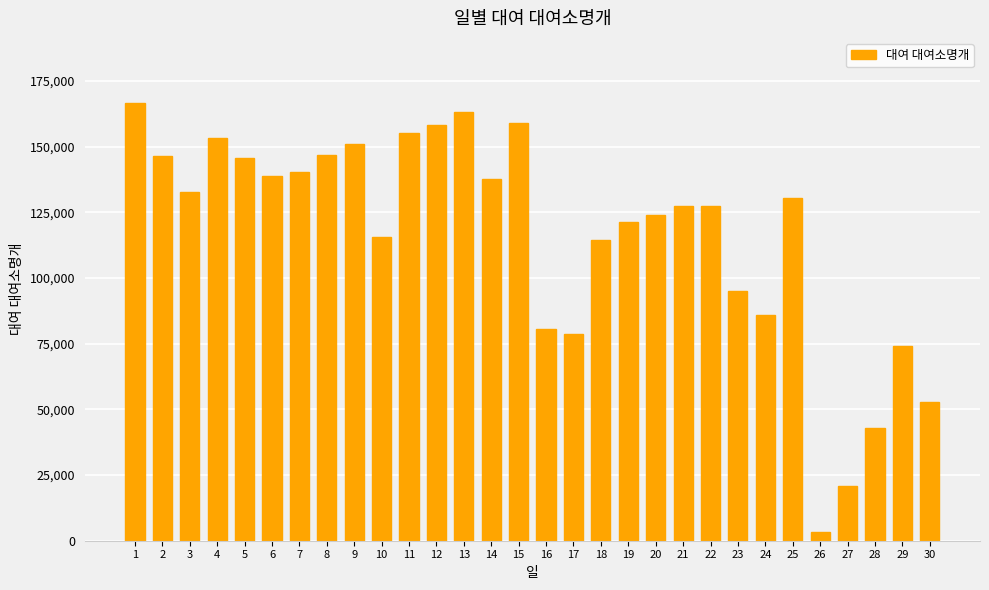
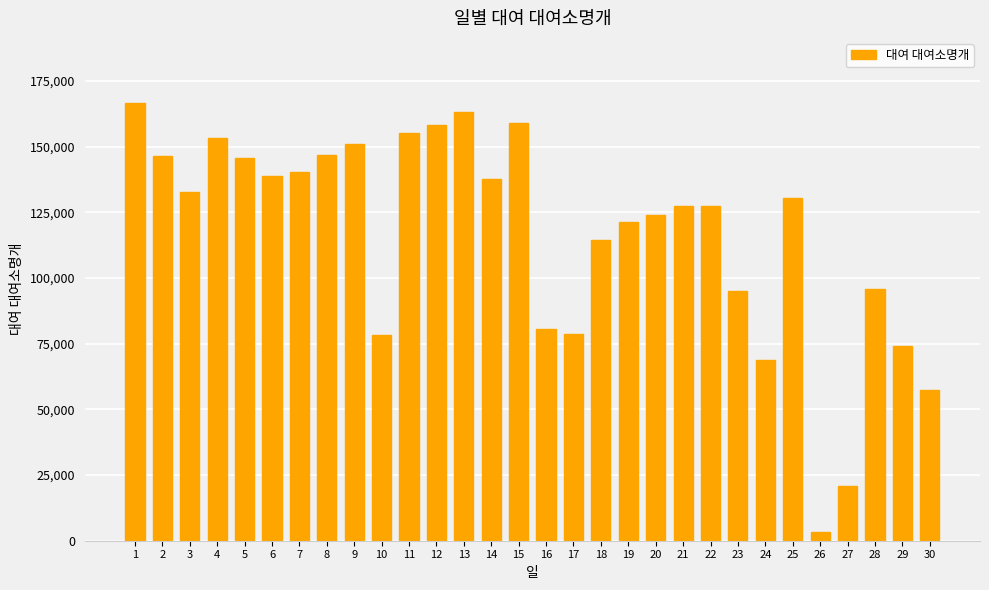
  {
    "1": "166,000",
    "2": "146,000",
    "3": "133,000",
    "4": "153,000",
    "5": "146,000",
    "6": "139,000",
    "7": "140,000",
    "8": "147,000",
    "9": "151,000",
-   "10": "116,000",
+   "10": "78,000",
    "11": "155,000",
    "12": "158,000",
    "13": "163,000",
    "14": "137,000",
    "15": "159,000",
    "16": "80,000",
    "17": "79,000",
    "18": "114,000",
    "19": "121,000",
    "20": "124,000",
    "21": "127,000",
    "22": "127,000",
    "23": "95,000",
-   "24": "86,000",
+   "24": "69,000",
    "25": "131,000",
    "26": "3,000",
    "27": "21,000",
-   "28": "43,000",
+   "28": "96,000",
    "29": "74,000",
-   "30": "53,000"
+   "30": "57,000"
  }
